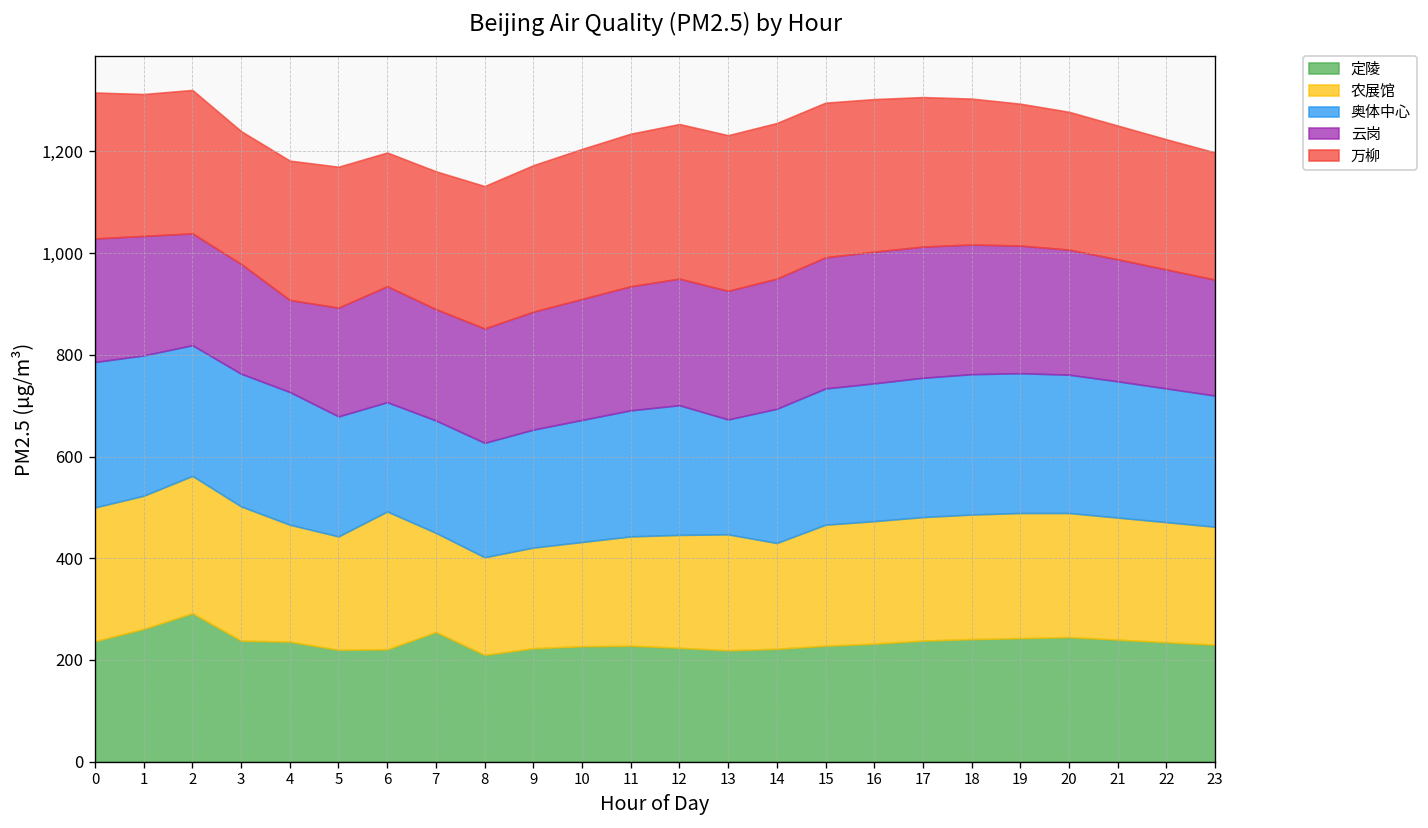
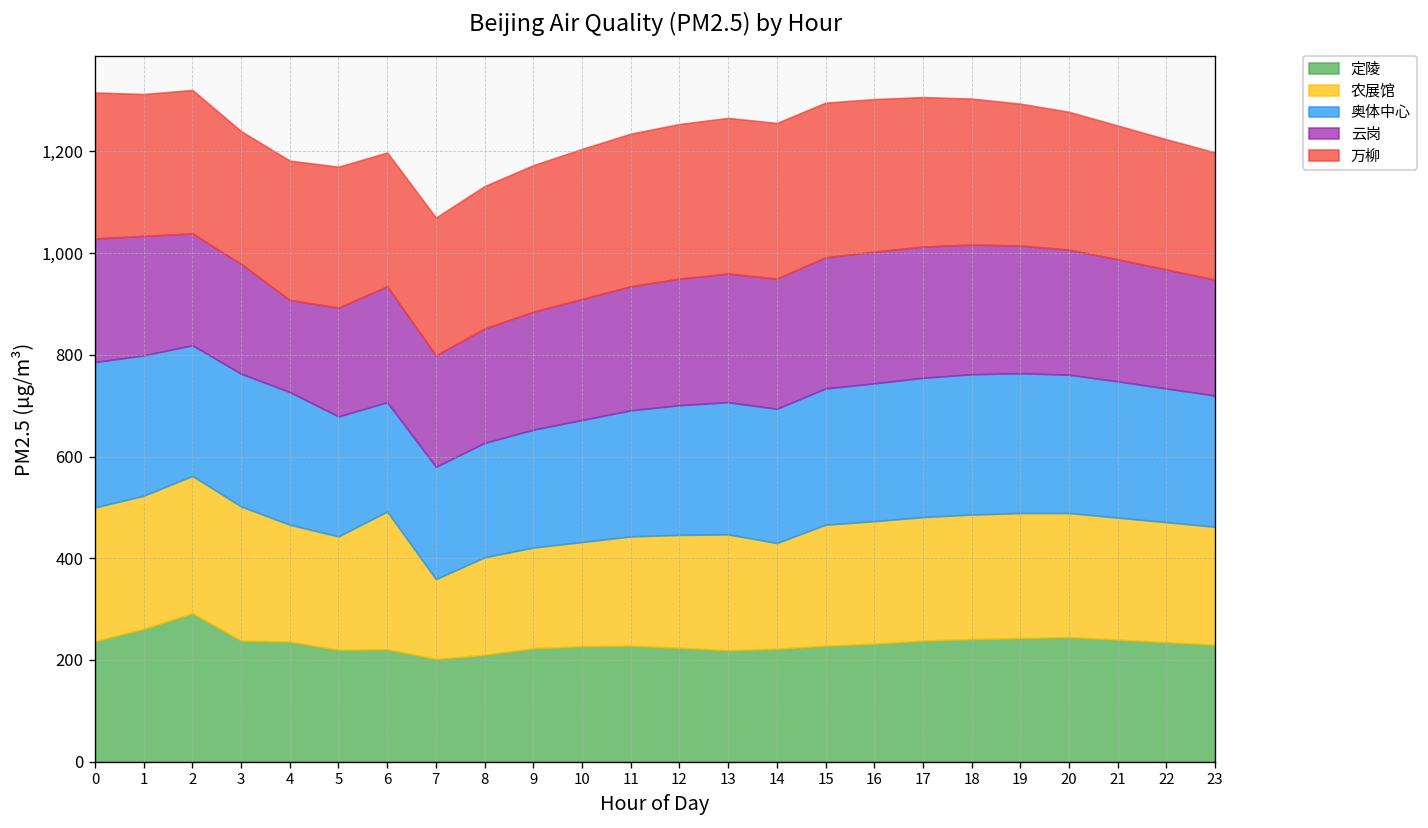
  {
    "定陵": {
      "0": 240,
      "1": 260,
      "2": 290,
      "3": 240,
      "4": 240,
      "5": 220,
      "6": 220,
-     "7": 260,
+     "7": 200,
      "8": 210,
      "9": 220,
      "10": 230,
      "11": 230,
      "12": 220,
      "13": 220,
      "14": 220,
      "15": 230,
      "16": 230,
      "17": 240,
      "18": 240,
      "19": 240,
      "20": 250,
      "21": 240,
      "22": 240,
      "23": 230
    },
    "农展馆": {
      "0": 260,
      "1": 260,
      "2": 270,
      "3": 260,
      "4": 230,
      "5": 220,
      "6": 270,
-     "7": 200,
+     "7": 160,
      "8": 190,
      "9": 200,
      "10": 210,
      "11": 220,
      "12": 220,
      "13": 230,
      "14": 210,
      "15": 240,
      "16": 240,
      "17": 240,
      "18": 250,
      "19": 250,
      "20": 240,
      "21": 240,
      "22": 240,
      "23": 230
    },
    "奥体中心": {
      "0": 290,
      "1": 280,
      "2": 260,
      "3": 260,
      "4": 260,
      "5": 240,
      "6": 220,
      "7": 220,
      "8": 230,
      "9": 230,
      "10": 240,
      "11": 250,
      "12": 260,
-     "13": 230,
+     "13": 260,
      "14": 260,
      "15": 270,
      "16": 270,
      "17": 270,
      "18": 280,
      "19": 280,
      "20": 270,
      "21": 270,
      "22": 260,
      "23": 260
    },
    "云岗": {
      "0": 240,
      "1": 240,
      "2": 220,
      "3": 220,
      "4": 180,
      "5": 210,
      "6": 230,
      "7": 220,
      "8": 230,
      "9": 230,
      "10": 240,
      "11": 240,
      "12": 250,
      "13": 250,
      "14": 260,
      "15": 260,
      "16": 260,
      "17": 260,
      "18": 260,
      "19": 250,
      "20": 250,
      "21": 240,
      "22": 230,
      "23": 230
    },
    "万柳": {
      "0": 290,
      "1": 280,
      "2": 280,
      "3": 260,
      "4": 270,
      "5": 280,
      "6": 260,
      "7": 270,
      "8": 280,
      "9": 290,
      "10": 300,
      "11": 300,
      "12": 300,
      "13": 310,
      "14": 310,
      "15": 300,
      "16": 300,
      "17": 290,
      "18": 290,
      "19": 280,
      "20": 270,
      "21": 260,
      "22": 260,
      "23": 250
    }
  }
